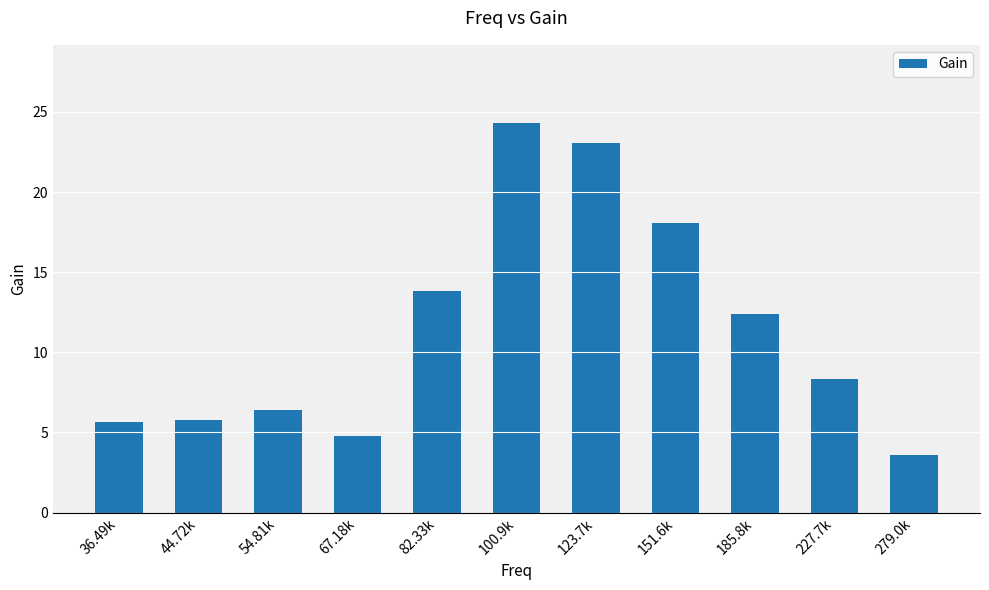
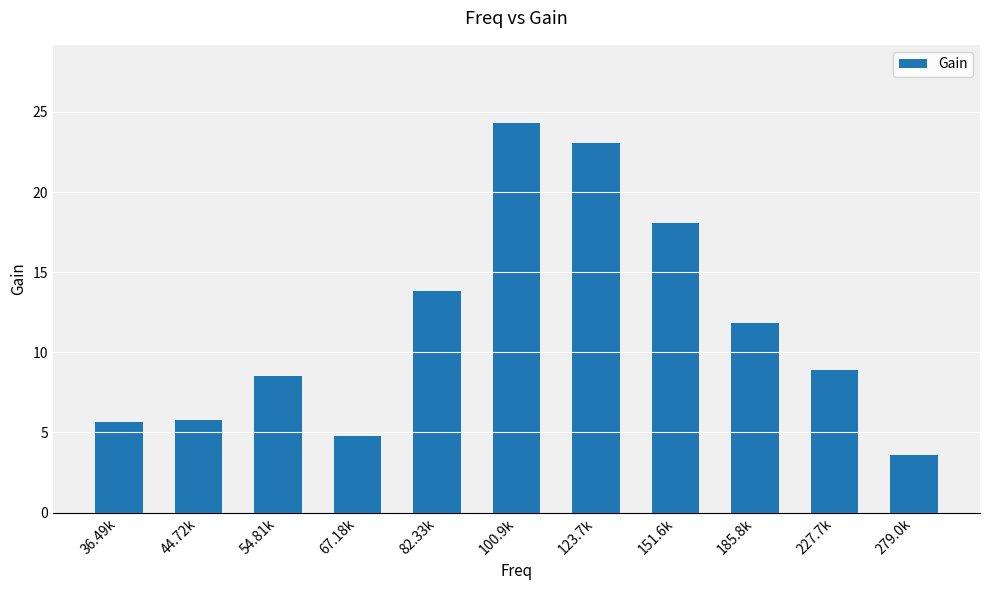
  {
    "36.49k": 5.7,
    "44.72k": 5.8,
-   "54.81k": 6.4,
+   "54.81k": 8.6,
    "67.18k": 4.8,
    "82.33k": 13.9,
    "100.9k": 24.3,
    "123.7k": 23.0,
    "151.6k": 18.1,
-   "185.8k": 12.4,
-   "227.7k": 8.3,
+   "185.8k": 11.9,
+   "227.7k": 8.9,
    "279.0k": 3.6
  }
